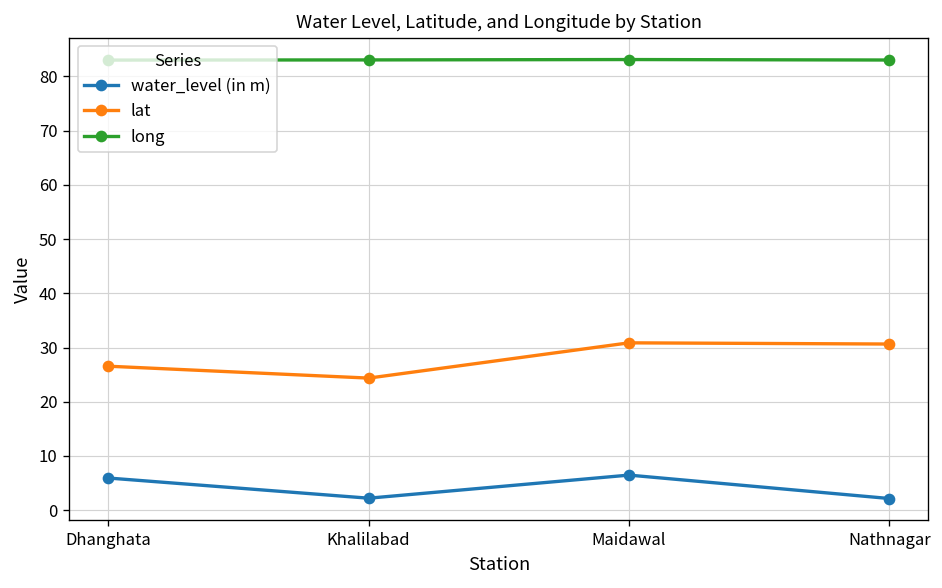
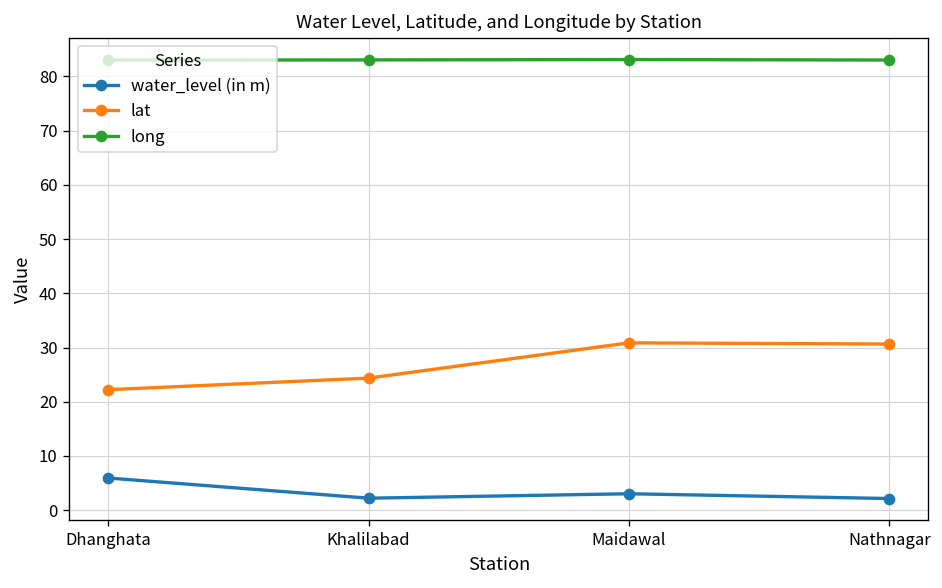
  {
    "water_level (in m)": {
      "Dhanghata": 6,
      "Khalilabad": 2,
-     "Maidawal": 6,
+     "Maidawal": 3,
      "Nathnagar": 2
    },
    "lat": {
-     "Dhanghata": 27,
+     "Dhanghata": 22,
      "Khalilabad": 24,
      "Maidawal": 31,
      "Nathnagar": 31
    },
    "long": {
      "Khalilabad": 83,
      "Maidawal": 83,
      "Nathnagar": 83
    }
  }
